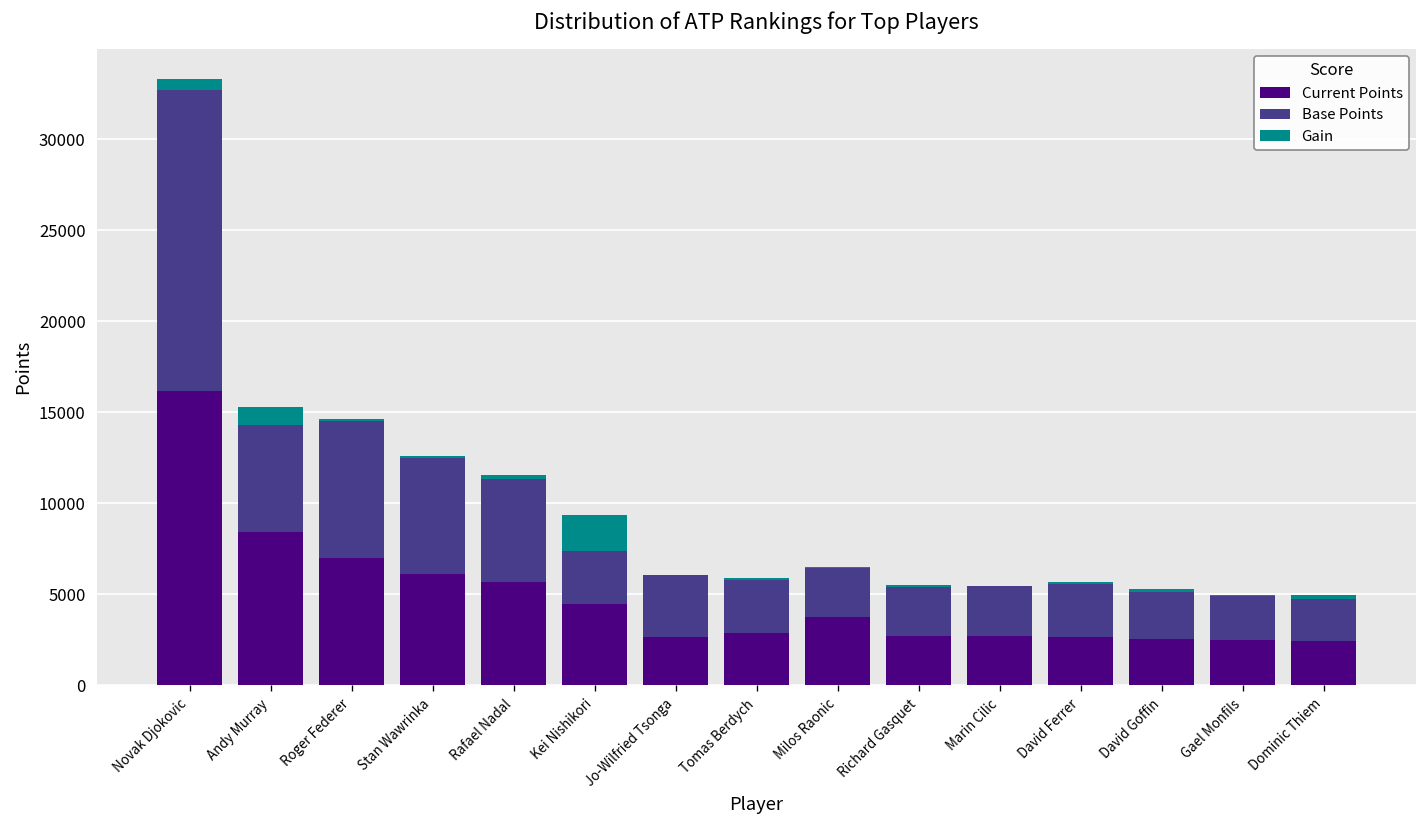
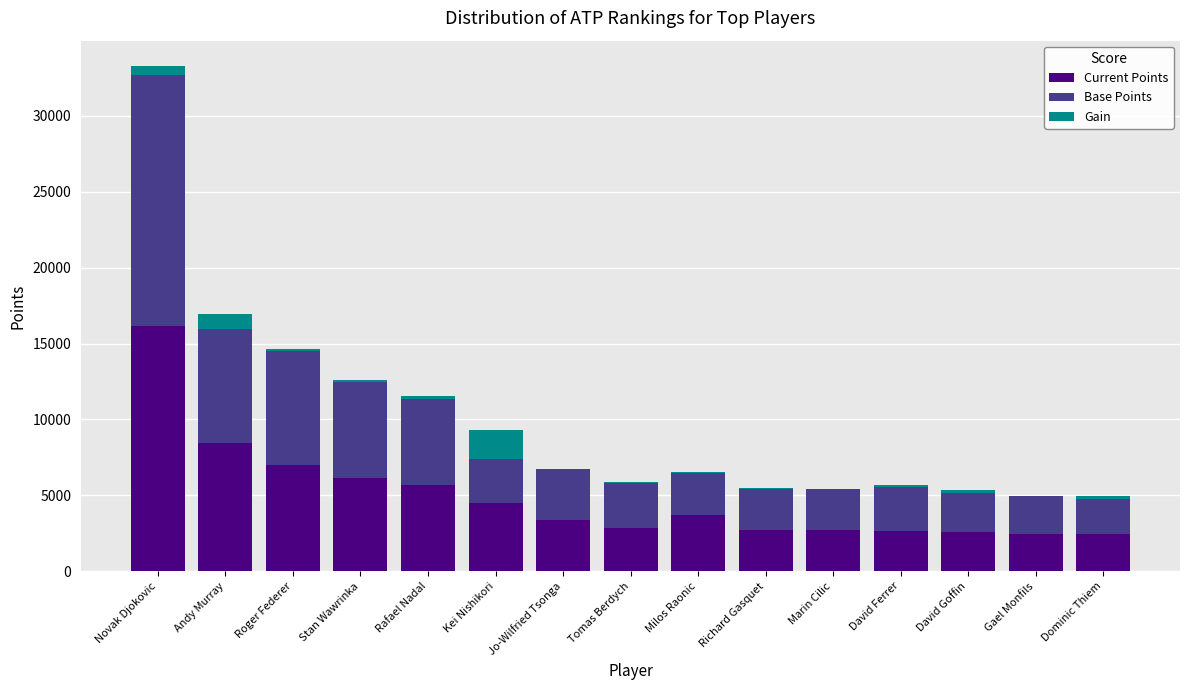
  {
    "Current Points": {
      "Novak Djokovic": 16200,
      "Andy Murray": 8400,
      "Roger Federer": 7000,
      "Stan Wawrinka": 6100,
      "Rafael Nadal": 5700,
      "Kei Nishikori": 4500,
-     "Jo-Wilfried Tsonga": 2700,
+     "Jo-Wilfried Tsonga": 3400,
      "Tomas Berdych": 2900,
      "Milos Raonic": 3700,
      "Richard Gasquet": 2700,
      "Marin Cilic": 2700,
      "David Ferrer": 2700,
      "David Goffin": 2600,
      "Gael Monfils": 2500,
      "Dominic Thiem": 2400
    },
    "Base Points": {
      "Novak Djokovic": 16600,
-     "Andy Murray": 5900,
+     "Andy Murray": 7500,
      "Roger Federer": 7500,
      "Stan Wawrinka": 6400,
      "Rafael Nadal": 5700,
      "Kei Nishikori": 2900,
      "Jo-Wilfried Tsonga": 3400,
      "Tomas Berdych": 2900,
      "Milos Raonic": 2700,
      "Richard Gasquet": 2700,
      "Marin Cilic": 2700,
      "David Ferrer": 2900,
      "David Goffin": 2600,
      "Gael Monfils": 2500,
      "Dominic Thiem": 2300
    },
    "Gain": {
      "Novak Djokovic": 600,
      "Andy Murray": 1000,
      "Rafael Nadal": 200,
      "Kei Nishikori": 1900,
      "Jo-Wilfried Tsonga": 0,
      "Marin Cilic": 0,
      "David Goffin": 200,
      "Dominic Thiem": 200
    }
  }
